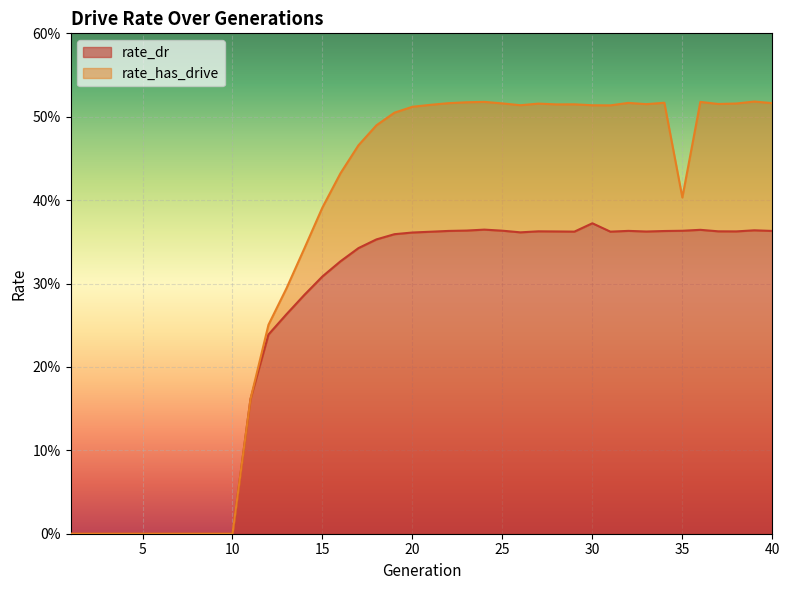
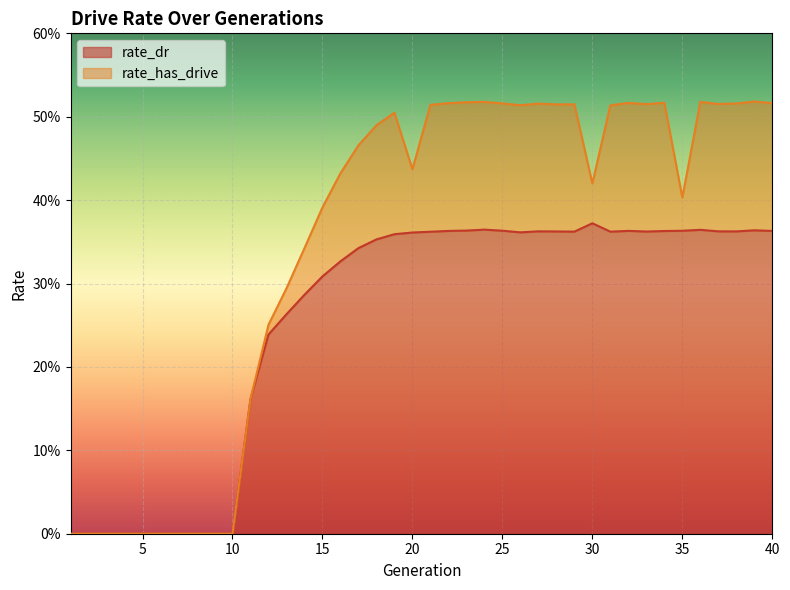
  {
    "rate_dr": {
      "15": "31%",
      "20": "36%",
      "25": "36%",
      "30": "37%",
      "35": "36%",
      "40": "36%"
    },
    "rate_has_drive": {
      "15": "39%",
-     "20": "51%",
+     "20": "44%",
      "25": "52%",
-     "30": "51%",
+     "30": "42%",
      "35": "40%",
      "40": "52%"
    }
  }
